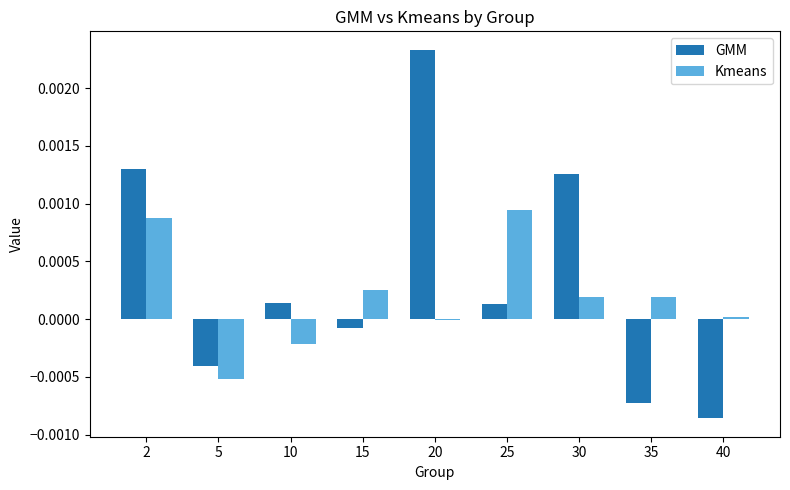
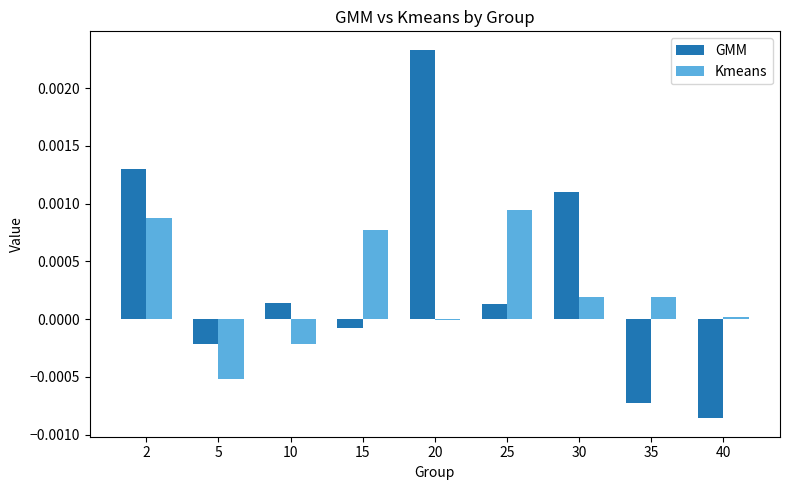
  {
    "GMM": {
      "2": 0.00130,
-     "5": -0.00041,
+     "5": -0.00021,
      "10": 0.00014,
      "15": -0.00008,
      "20": 0.00233,
      "25": 0.00013,
-     "30": 0.00125,
+     "30": 0.00110,
      "35": -0.00073,
      "40": -0.00086
    },
    "Kmeans": {
      "2": 0.00088,
      "5": -0.00052,
      "10": -0.00022,
-     "15": 0.00025,
+     "15": 0.00077,
      "25": 0.00095,
      "30": 0.00019,
      "35": 0.00019
    }
  }
